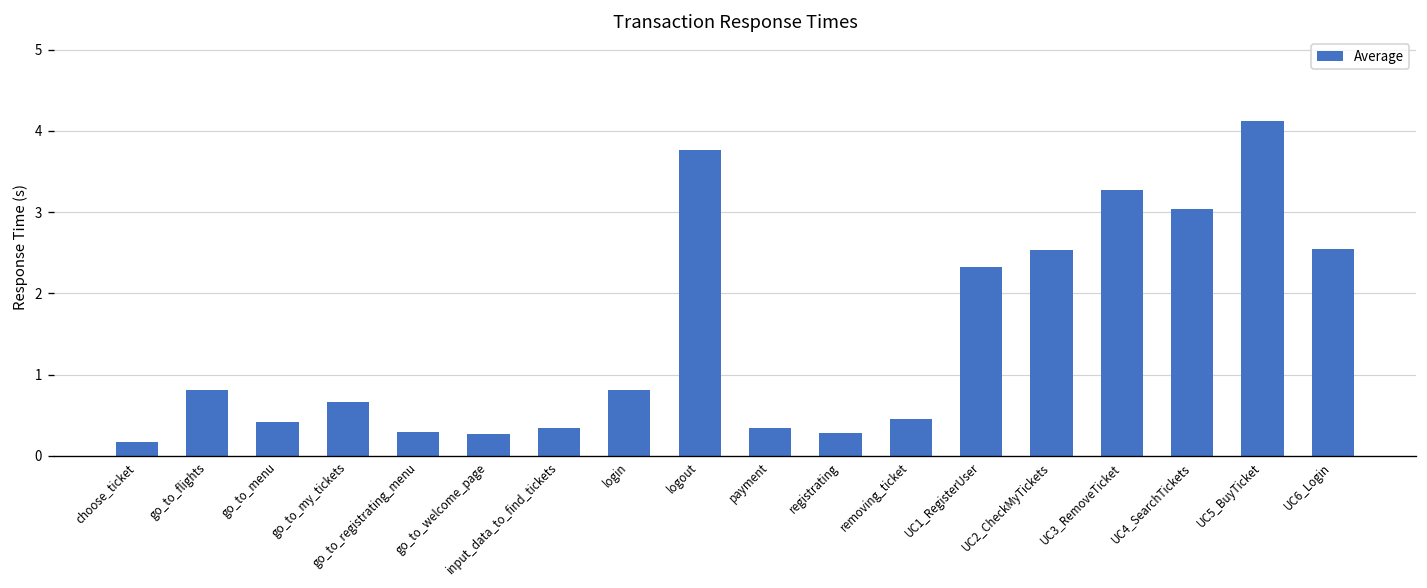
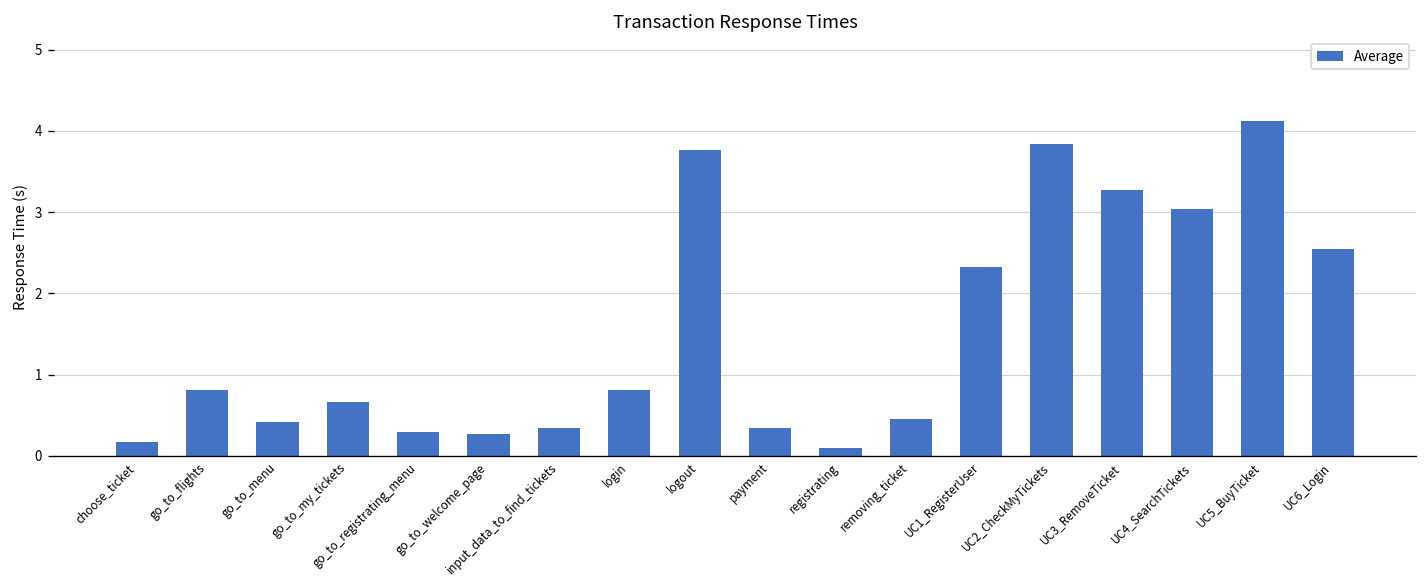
  {
    "choose_ticket": 0.2,
    "go_to_flights": 0.8,
    "go_to_menu": 0.4,
    "go_to_my_tickets": 0.7,
    "go_to_registrating_menu": 0.3,
    "go_to_welcome_page": 0.3,
    "input_data_to_find_tickets": 0.3,
    "login": 0.8,
    "logout": 3.8,
    "payment": 0.3,
-   "registrating": 0.3,
+   "registrating": 0.1,
    "removing_ticket": 0.5,
    "UC1_RegisterUser": 2.3,
-   "UC2_CheckMyTickets": 2.5,
+   "UC2_CheckMyTickets": 3.8,
    "UC3_RemoveTicket": 3.3,
    "UC4_SearchTickets": 3.0,
    "UC5_BuyTicket": 4.1,
    "UC6_Login": 2.5
  }
